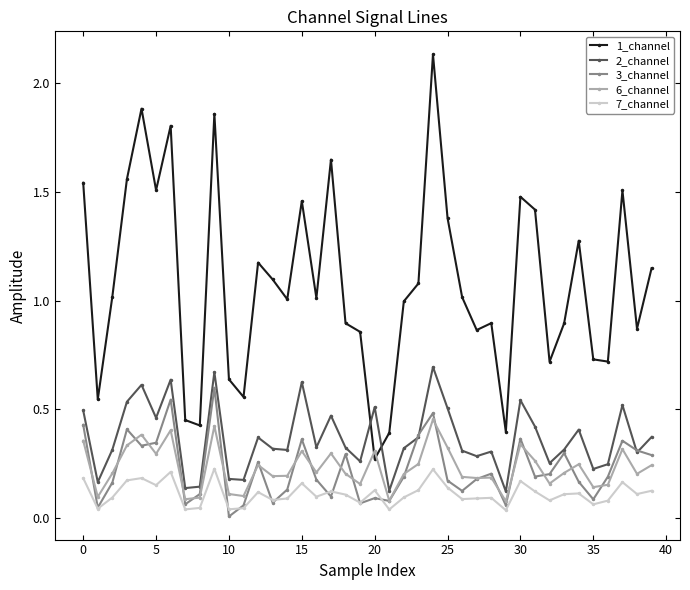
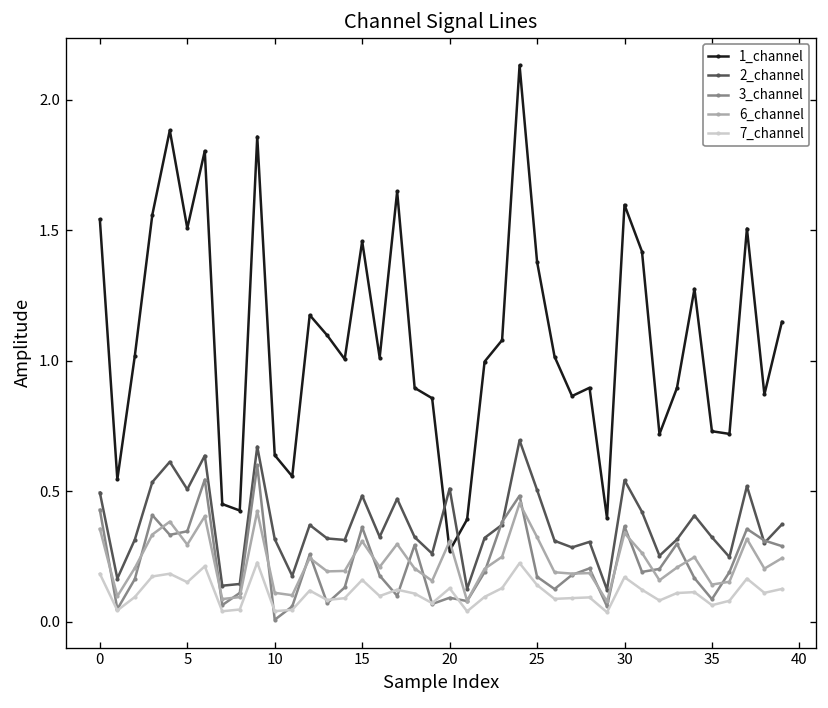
  {
    "1_channel": {
      "0": 1.54,
      "5": 1.51,
      "10": 0.64,
      "15": 1.46,
      "20": 0.27,
      "25": 1.38,
-     "30": 1.48,
+     "30": 1.60,
      "35": 0.73
    },
    "2_channel": {
      "0": 0.50,
-     "5": 0.46,
-     "10": 0.18,
-     "15": 0.63,
+     "5": 0.51,
+     "10": 0.32,
+     "15": 0.48,
      "20": 0.51,
      "25": 0.51,
      "30": 0.54,
-     "35": 0.23
+     "35": 0.32
    }
  }
